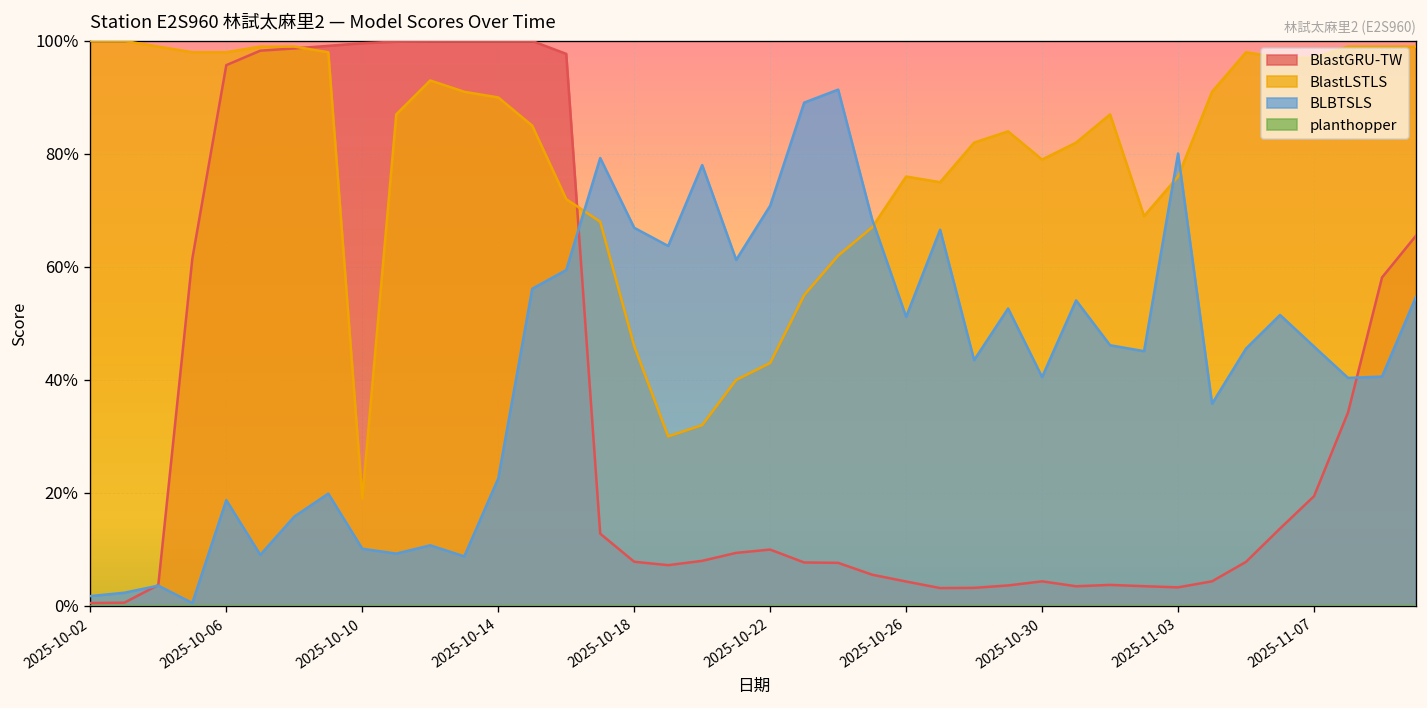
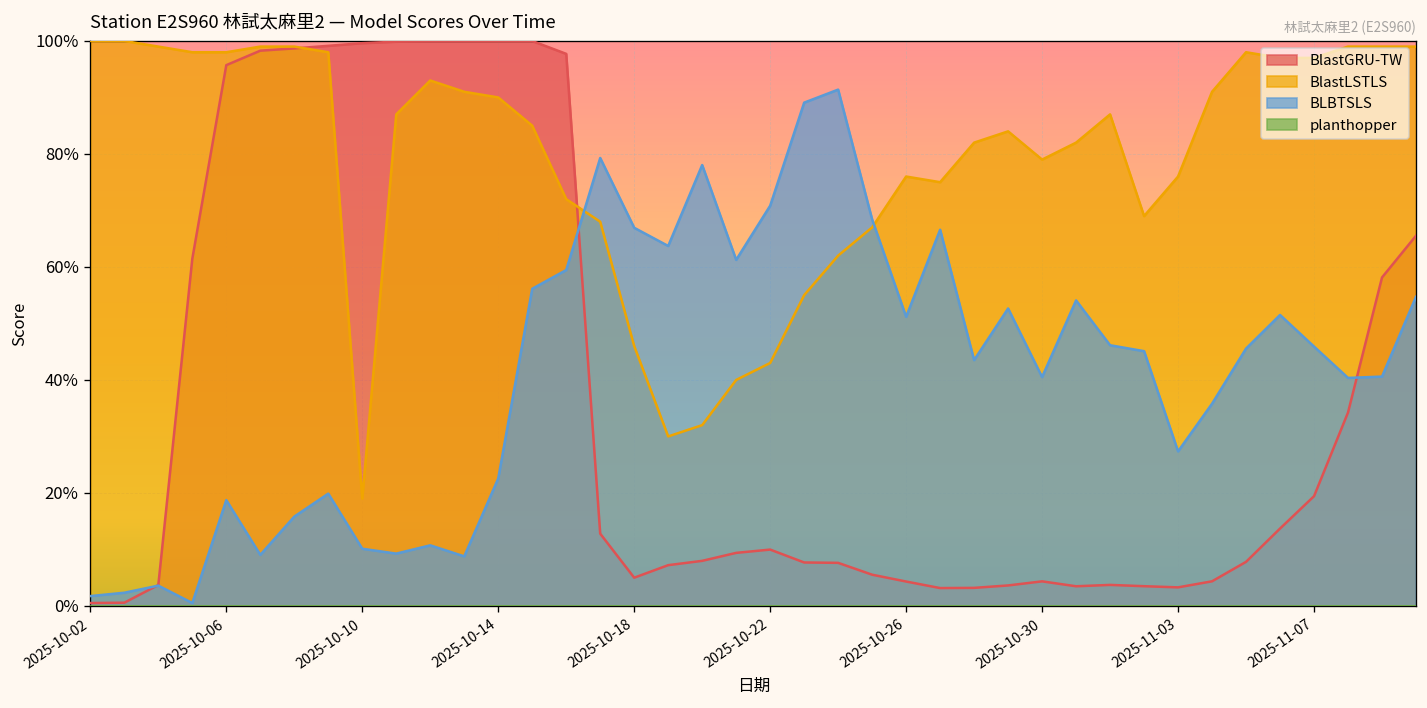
  {
    "BlastGRU-TW": {
      "2025-10-06": "96%",
      "2025-10-10": "100%",
      "2025-10-14": "100%",
-     "2025-10-18": "8%",
+     "2025-10-18": "5%",
      "2025-10-22": "10%",
      "2025-10-26": "4%",
      "2025-10-30": "4%",
      "2025-11-03": "3%",
      "2025-11-07": "19%"
    },
    "BlastLSTLS": {
      "2025-10-02": "100%",
      "2025-10-06": "98%",
      "2025-10-10": "19%",
      "2025-10-14": "90%",
      "2025-10-18": "46%",
      "2025-10-22": "43%",
      "2025-10-26": "76%",
      "2025-10-30": "79%",
      "2025-11-03": "76%"
    },
    "BLBTSLS": {
      "2025-10-02": "2%",
      "2025-10-06": "19%",
      "2025-10-10": "10%",
      "2025-10-14": "23%",
      "2025-10-18": "67%",
      "2025-10-22": "71%",
      "2025-10-26": "51%",
      "2025-10-30": "41%",
-     "2025-11-03": "80%",
+     "2025-11-03": "27%",
      "2025-11-07": "46%"
    },
    "planthopper": {
      "2025-10-06": "0%",
      "2025-10-10": "0%",
      "2025-10-14": "0%",
      "2025-10-18": "0%",
      "2025-10-22": "0%",
      "2025-10-26": "0%",
      "2025-10-30": "0%",
      "2025-11-03": "0%",
      "2025-11-07": "0%"
    }
  }
